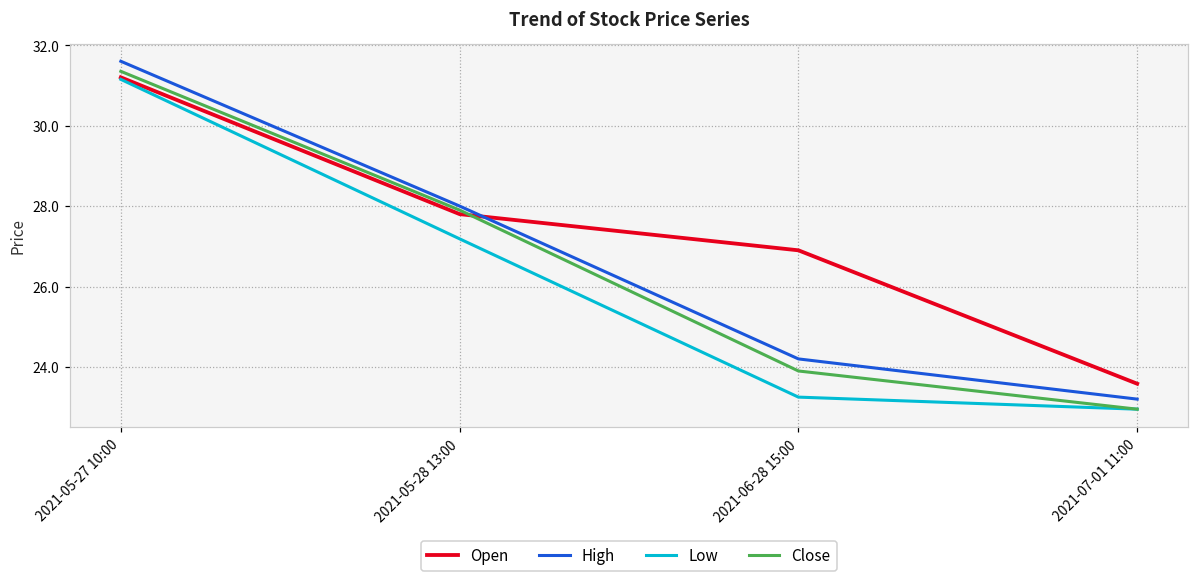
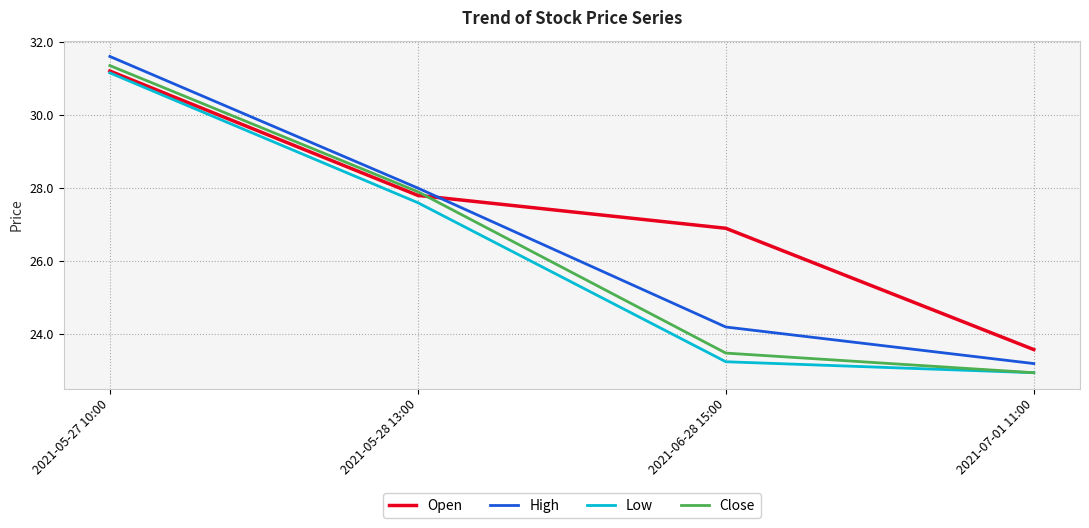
  {
    "Open": {
      "2021-05-28 13:00": 27.8,
      "2021-06-28 15:00": 26.9,
      "2021-07-01 11:00": 23.6
    },
    "High": {
      "2021-05-27 10:00": 31.6,
      "2021-05-28 13:00": 28.0,
      "2021-06-28 15:00": 24.2,
      "2021-07-01 11:00": 23.2
    },
    "Low": {
-     "2021-05-28 13:00": 27.2,
+     "2021-05-28 13:00": 27.6,
      "2021-06-28 15:00": 23.3
    },
    "Close": {
      "2021-05-27 10:00": 31.4,
      "2021-05-28 13:00": 27.9,
-     "2021-06-28 15:00": 23.9
+     "2021-06-28 15:00": 23.5
    }
  }
